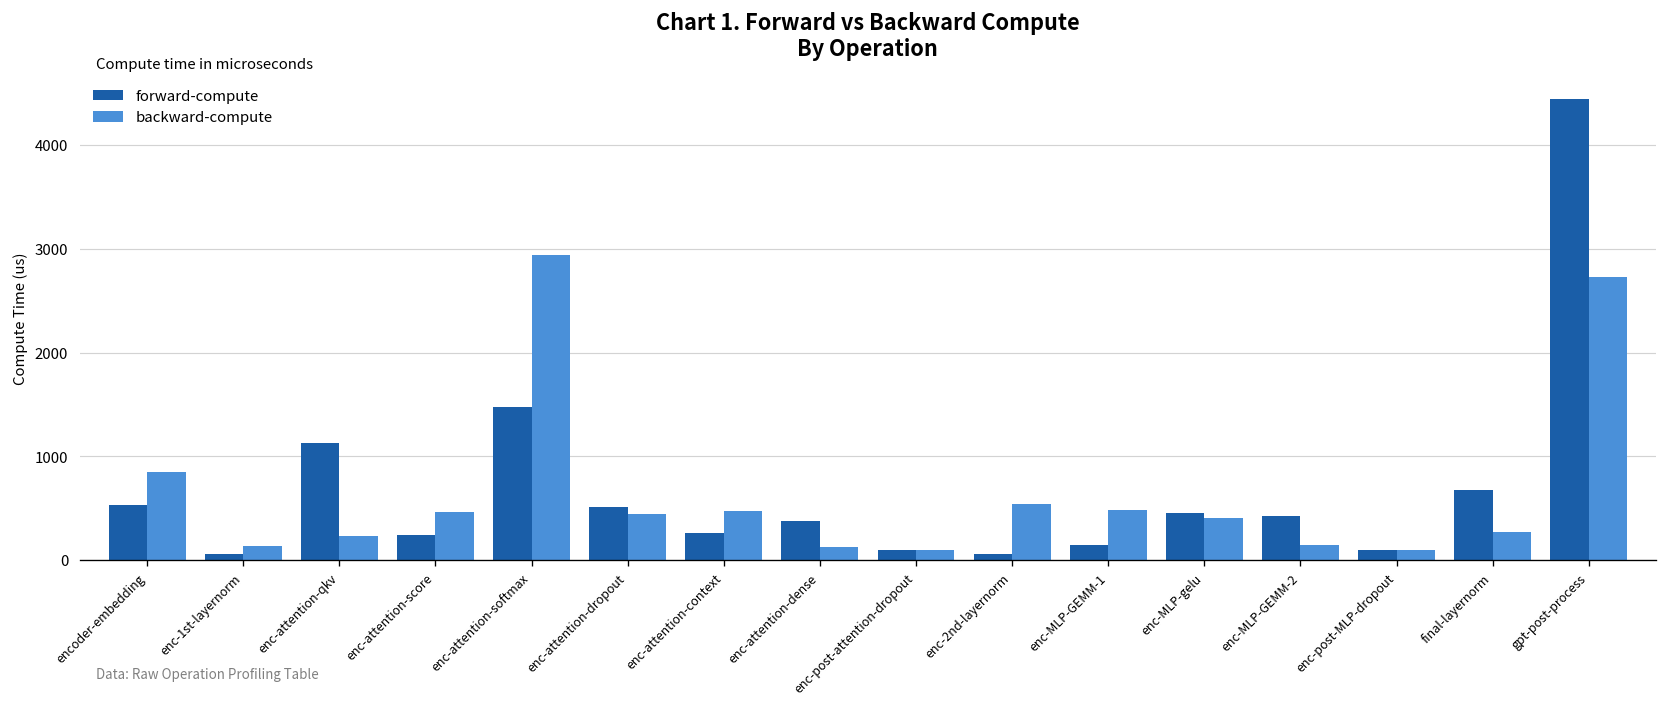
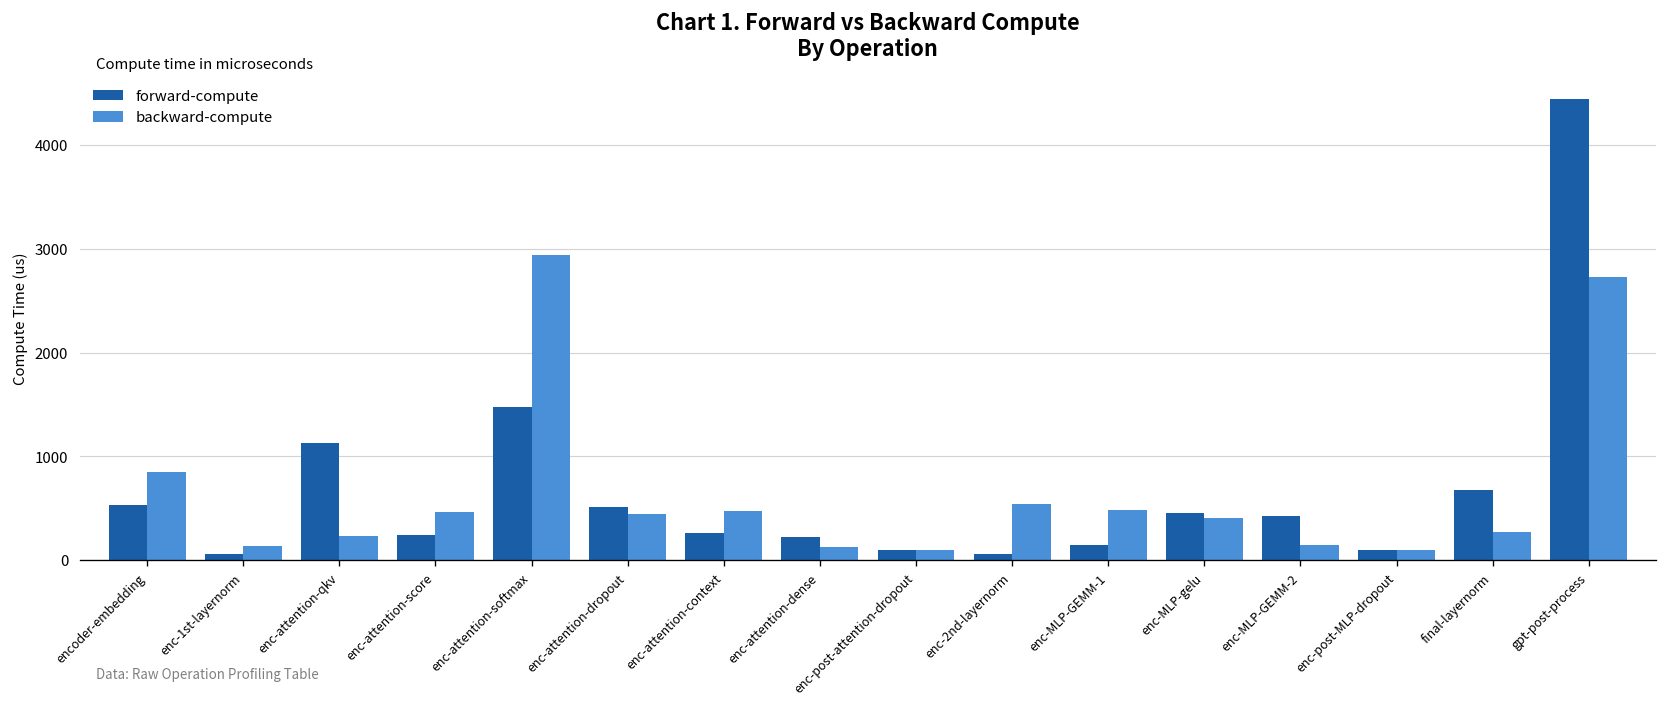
  {
    "forward-compute": {
      "encoder-embedding": 500,
      "enc-1st-layernorm": 100,
      "enc-attention-qkv": 1100,
      "enc-attention-score": 200,
      "enc-attention-softmax": 1500,
      "enc-attention-dropout": 500,
      "enc-attention-context": 300,
-     "enc-attention-dense": 400,
+     "enc-attention-dense": 200,
      "enc-post-attention-dropout": 100,
      "enc-2nd-layernorm": 100,
      "enc-MLP-GEMM-1": 100,
      "enc-MLP-gelu": 500,
      "enc-MLP-GEMM-2": 400,
      "enc-post-MLP-dropout": 100,
      "final-layernorm": 700,
      "gpt-post-process": 4400
    },
    "backward-compute": {
      "encoder-embedding": 800,
      "enc-1st-layernorm": 100,
      "enc-attention-qkv": 200,
      "enc-attention-score": 500,
      "enc-attention-softmax": 2900,
      "enc-attention-dropout": 400,
      "enc-attention-context": 500,
      "enc-attention-dense": 100,
      "enc-post-attention-dropout": 100,
      "enc-2nd-layernorm": 500,
      "enc-MLP-GEMM-1": 500,
      "enc-MLP-gelu": 400,
      "enc-MLP-GEMM-2": 200,
      "enc-post-MLP-dropout": 100,
      "final-layernorm": 300,
      "gpt-post-process": 2700
    }
  }
